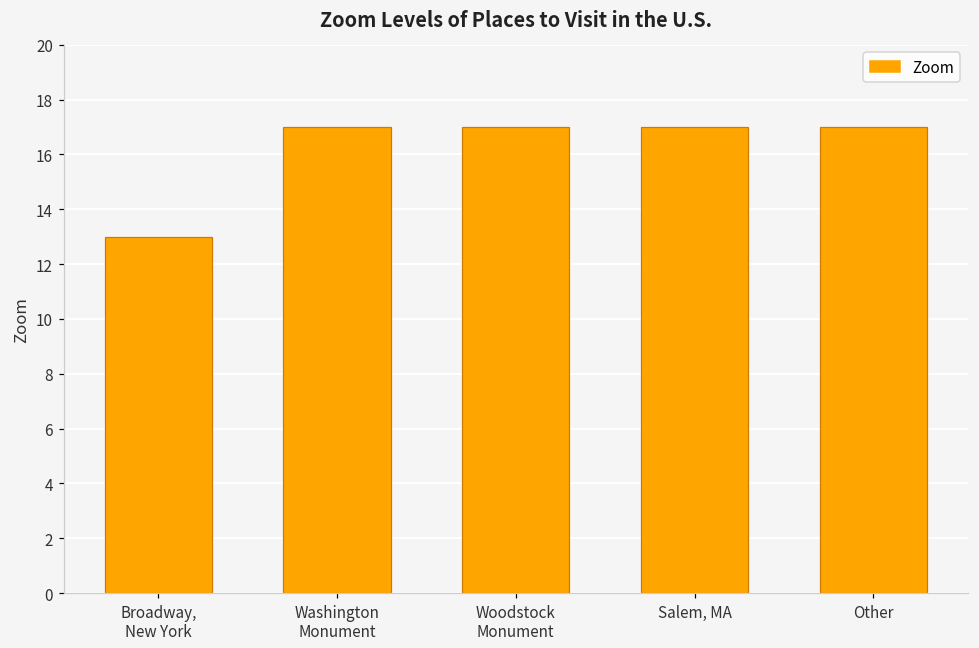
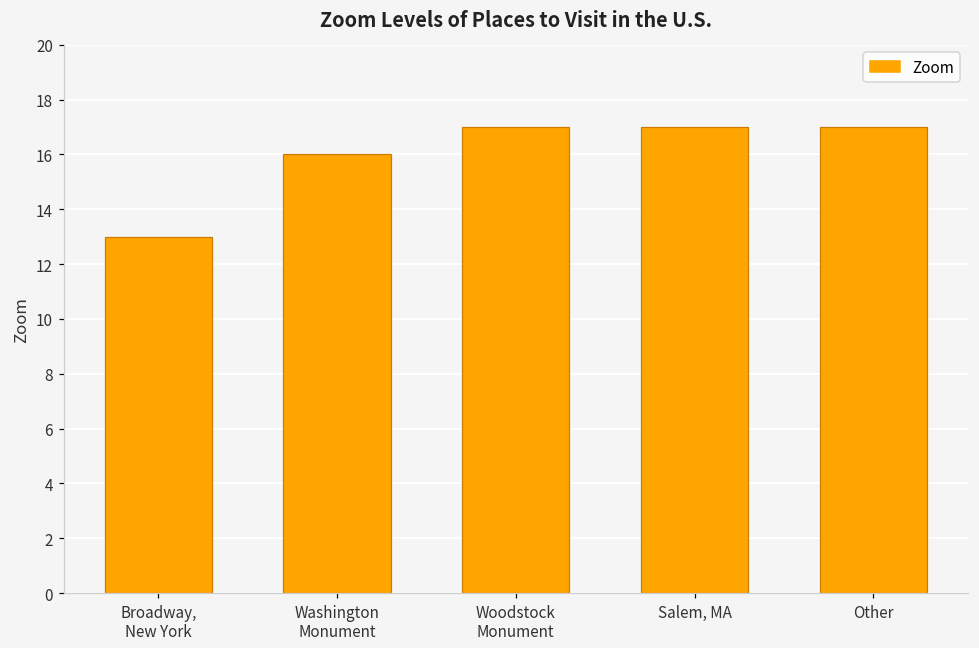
  {
    "Broadway, New York": 13,
-   "Washington Monument": 17,
+   "Washington Monument": 16,
    "Woodstock Monument": 17,
    "Salem, MA": 17,
    "Other": 17
  }
